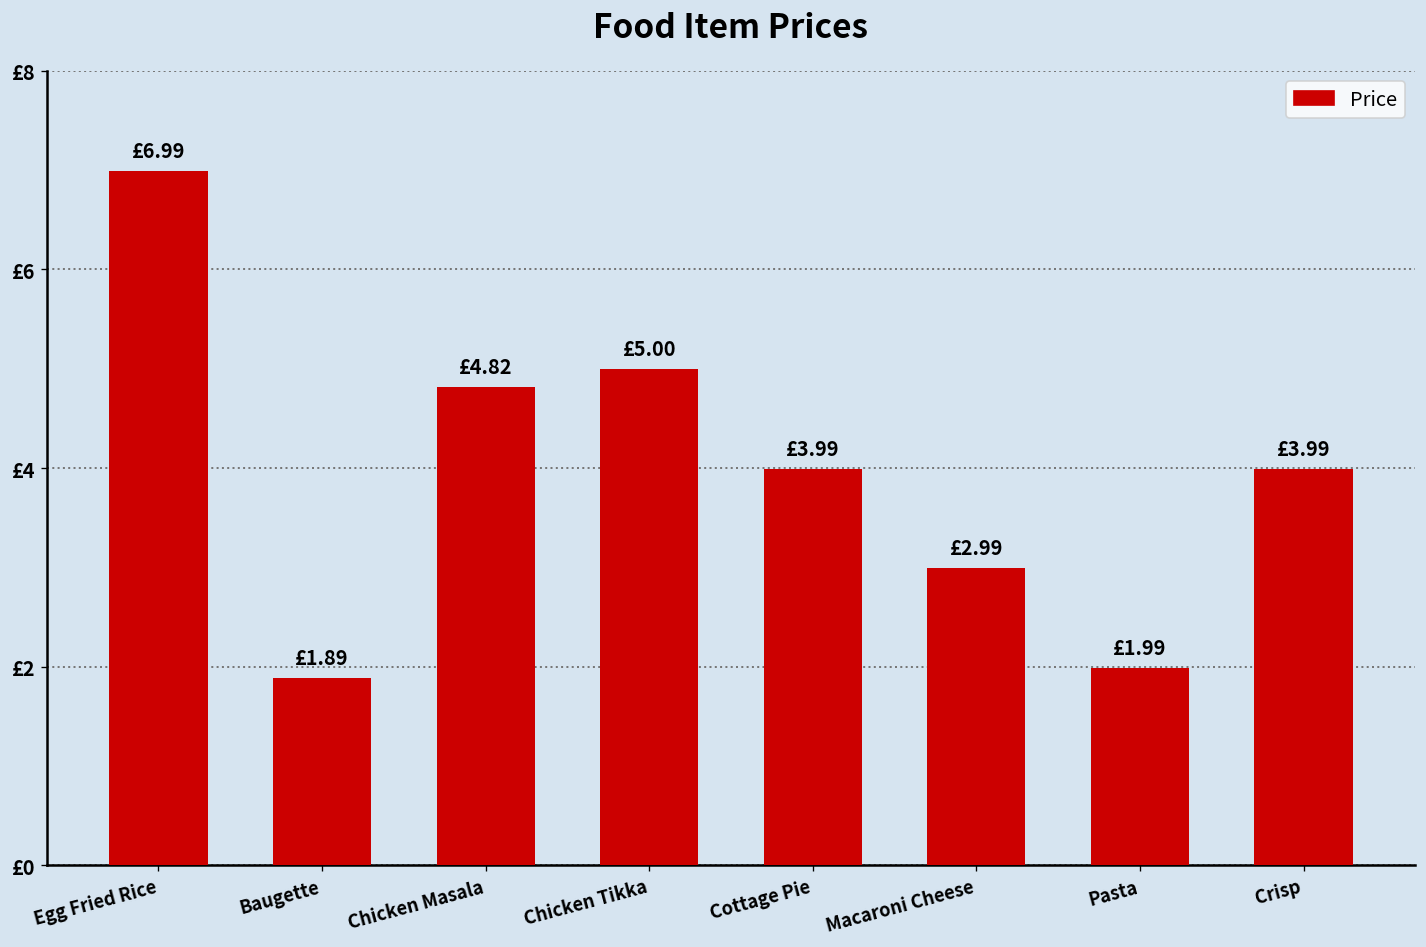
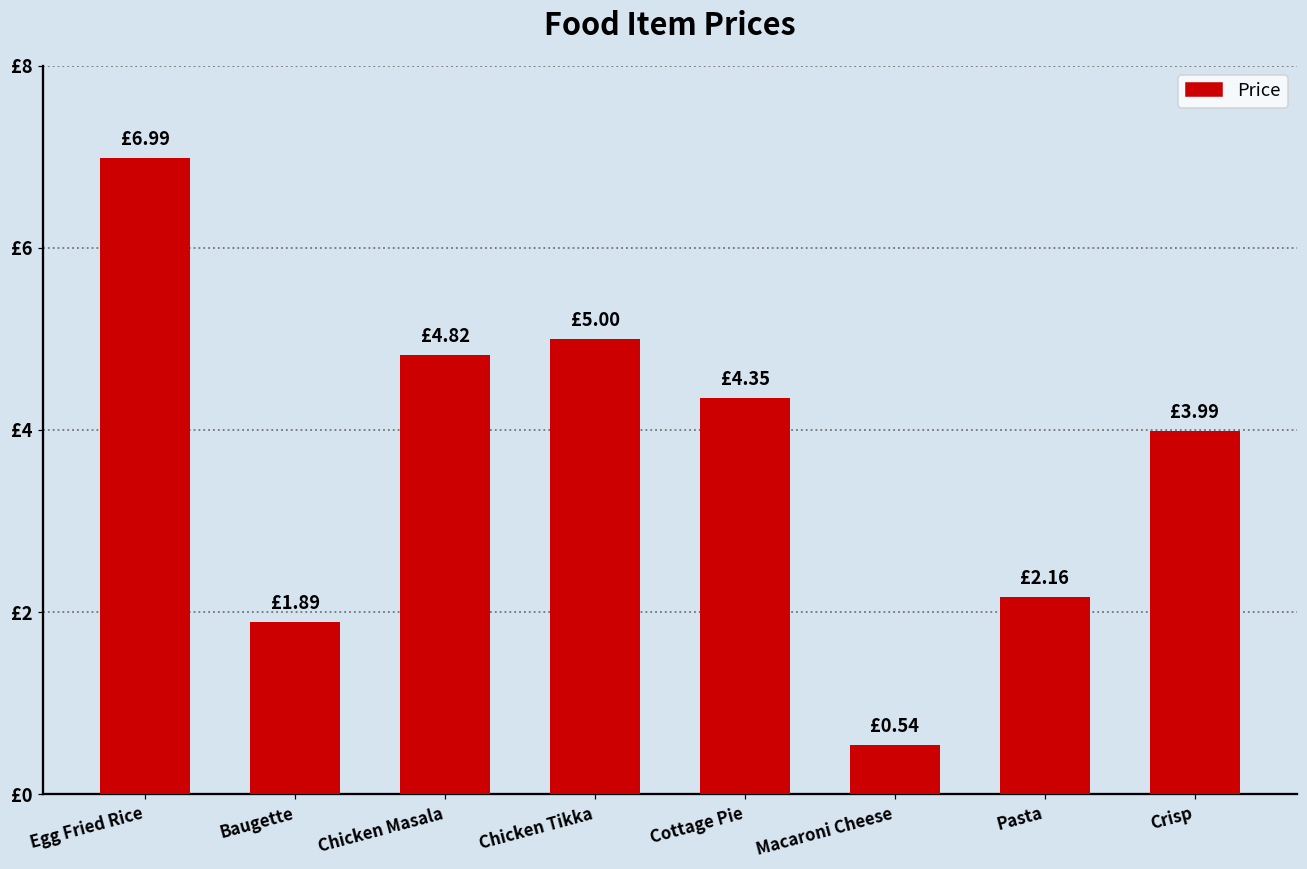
  {
    "Egg Fried Rice": "£6.99",
    "Baugette": "£1.89",
    "Chicken Masala": "£4.82",
    "Chicken Tikka": "£5.00",
-   "Cottage Pie": "£3.99",
-   "Macaroni Cheese": "£2.99",
-   "Pasta": "£1.99",
+   "Cottage Pie": "£4.35",
+   "Macaroni Cheese": "£0.54",
+   "Pasta": "£2.16",
    "Crisp": "£3.99"
  }
